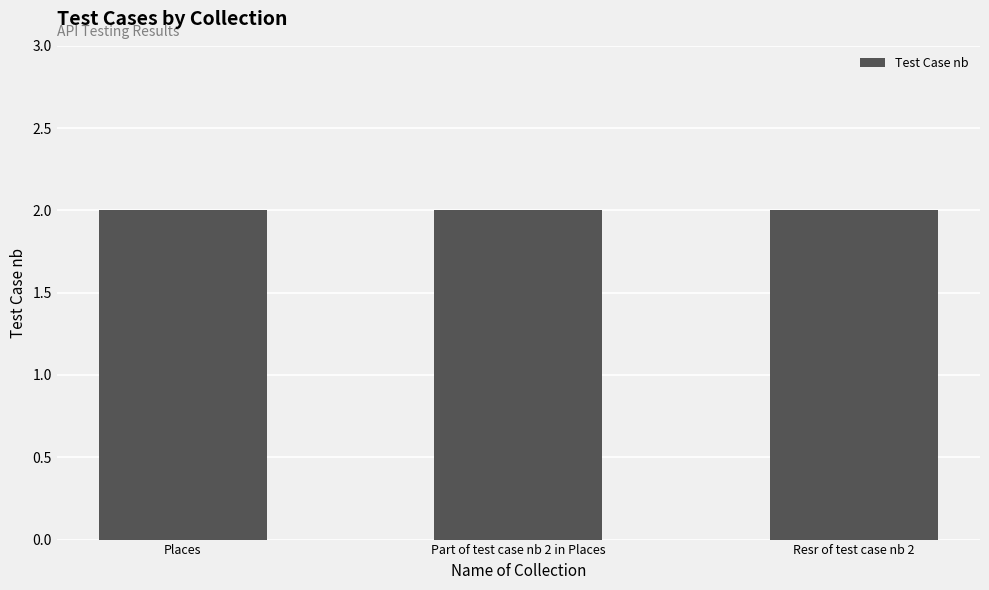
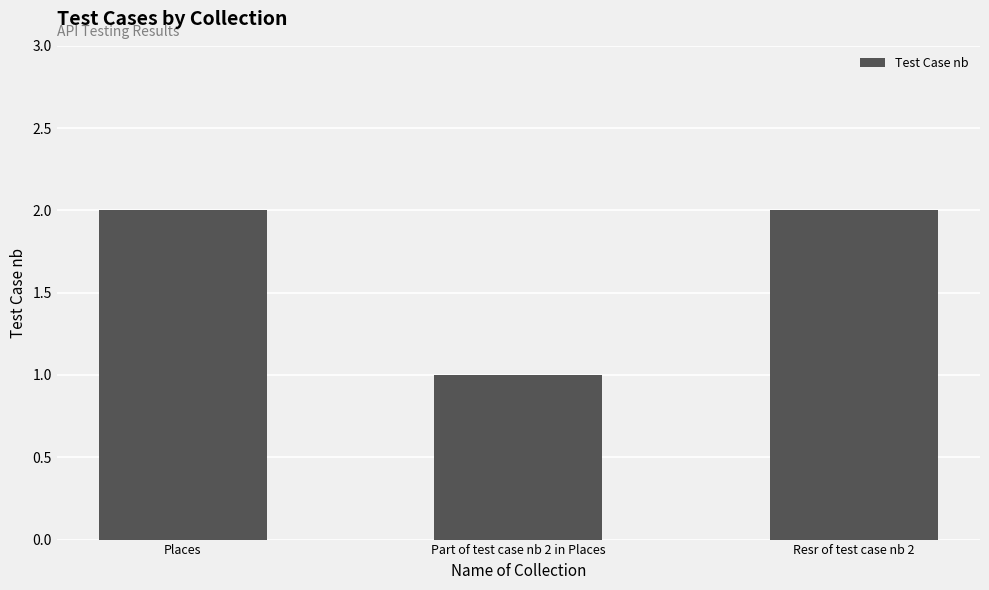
  {
    "Places": 2,
-   "Part of test case nb 2 in Places": 2,
+   "Part of test case nb 2 in Places": 1,
    "Resr of test case nb 2": 2
  }
